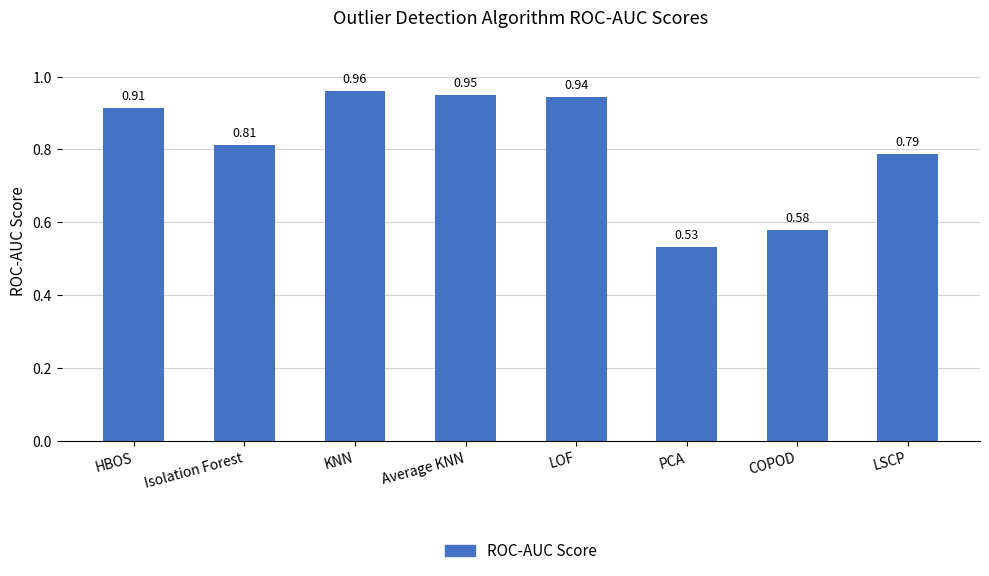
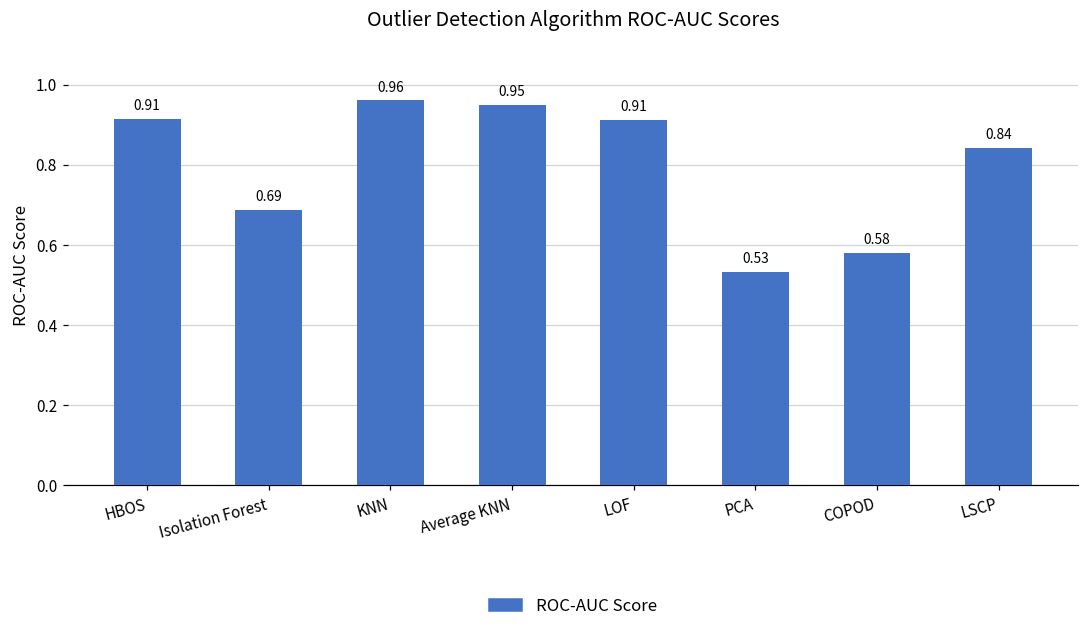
  {
    "HBOS": 0.91,
-   "Isolation Forest": 0.81,
+   "Isolation Forest": 0.69,
    "KNN": 0.96,
    "Average KNN": 0.95,
-   "LOF": 0.94,
+   "LOF": 0.91,
    "PCA": 0.53,
    "COPOD": 0.58,
-   "LSCP": 0.79
+   "LSCP": 0.84
  }
